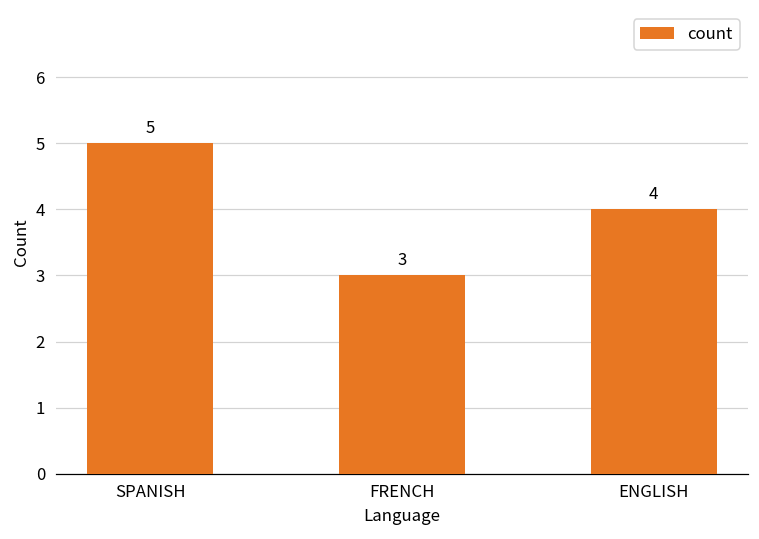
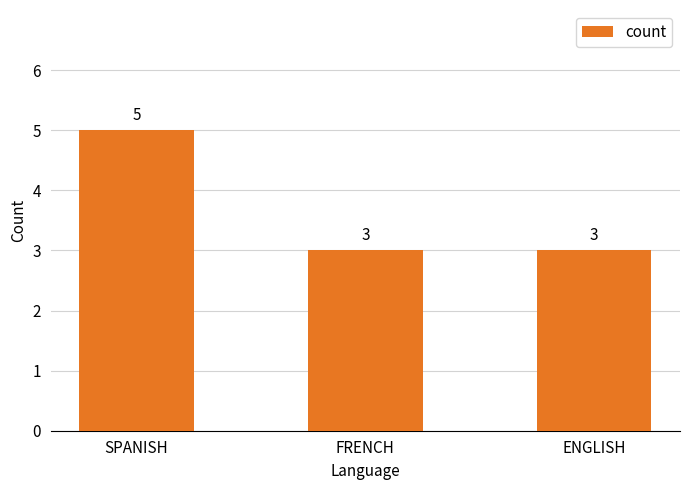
  {
    "SPANISH": 5,
    "FRENCH": 3,
-   "ENGLISH": 4
+   "ENGLISH": 3
  }
